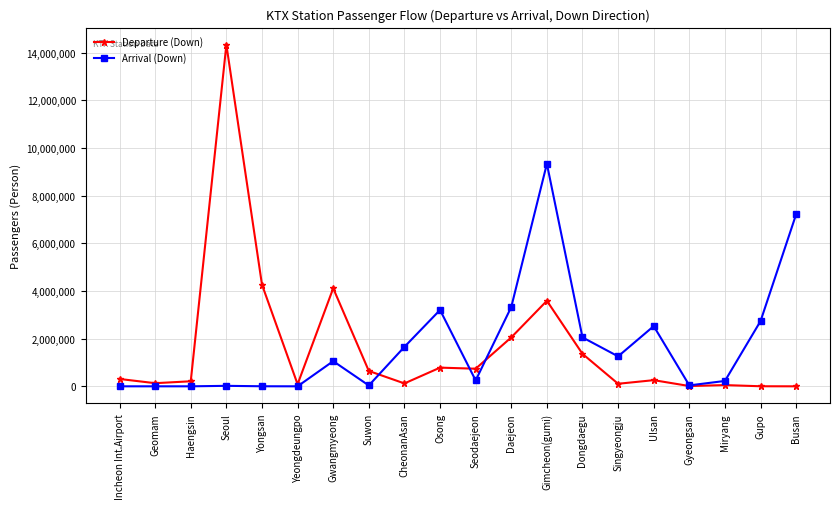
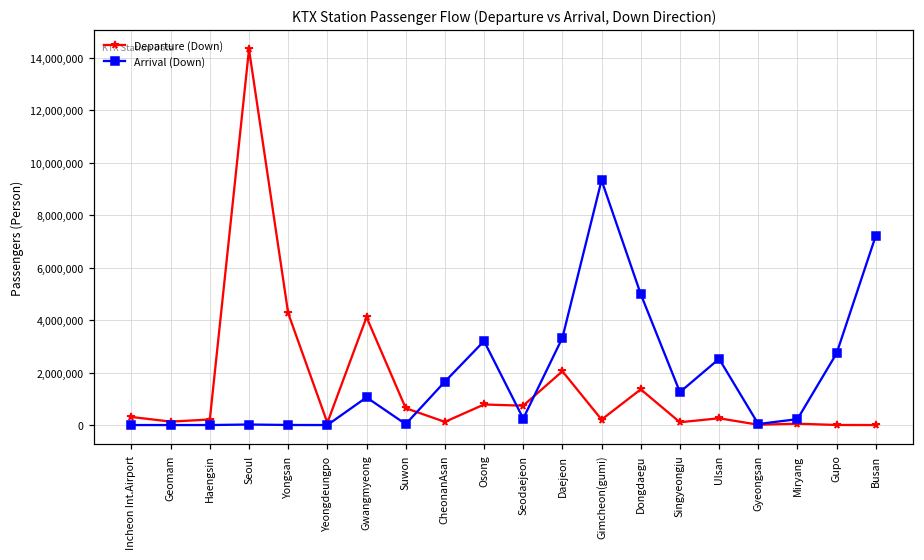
  {
    "Departure (Down)": {
      "Incheon Int.Airport": "300,000",
      "Geomam": "100,000",
      "Haengsin": "200,000",
      "Seoul": "14,300,000",
      "Yongsan": "4,300,000",
      "Gwangmyeong": "4,100,000",
      "Suwon": "600,000",
      "CheonanAsan": "100,000",
      "Osong": "800,000",
      "Seodaejeon": "700,000",
      "Daejeon": "2,100,000",
-     "Gimcheon(gumi)": "3,600,000",
+     "Gimcheon(gumi)": "200,000",
      "Dongdaegu": "1,400,000",
      "Singyeongju": "100,000",
      "Ulsan": "300,000",
      "Miryang": "100,000",
      "Gupo": "0",
      "Busan": "0"
    },
    "Arrival (Down)": {
      "Incheon Int.Airport": "0",
      "Geomam": "0",
      "Haengsin": "0",
      "Seoul": "0",
      "Yongsan": "0",
      "Gwangmyeong": "1,100,000",
      "Suwon": "0",
      "CheonanAsan": "1,700,000",
      "Osong": "3,200,000",
      "Seodaejeon": "200,000",
      "Daejeon": "3,300,000",
      "Gimcheon(gumi)": "9,300,000",
-     "Dongdaegu": "2,100,000",
+     "Dongdaegu": "5,000,000",
      "Singyeongju": "1,300,000",
      "Ulsan": "2,500,000",
      "Miryang": "200,000",
      "Gupo": "2,700,000",
      "Busan": "7,200,000"
    }
  }
